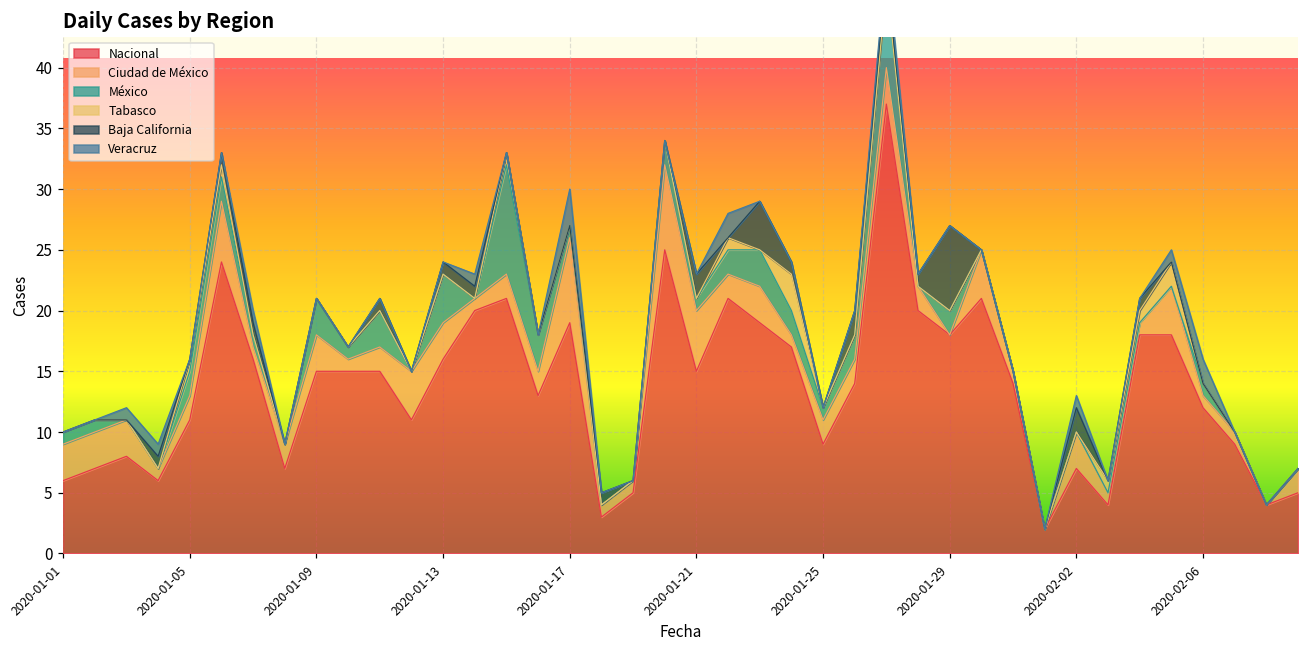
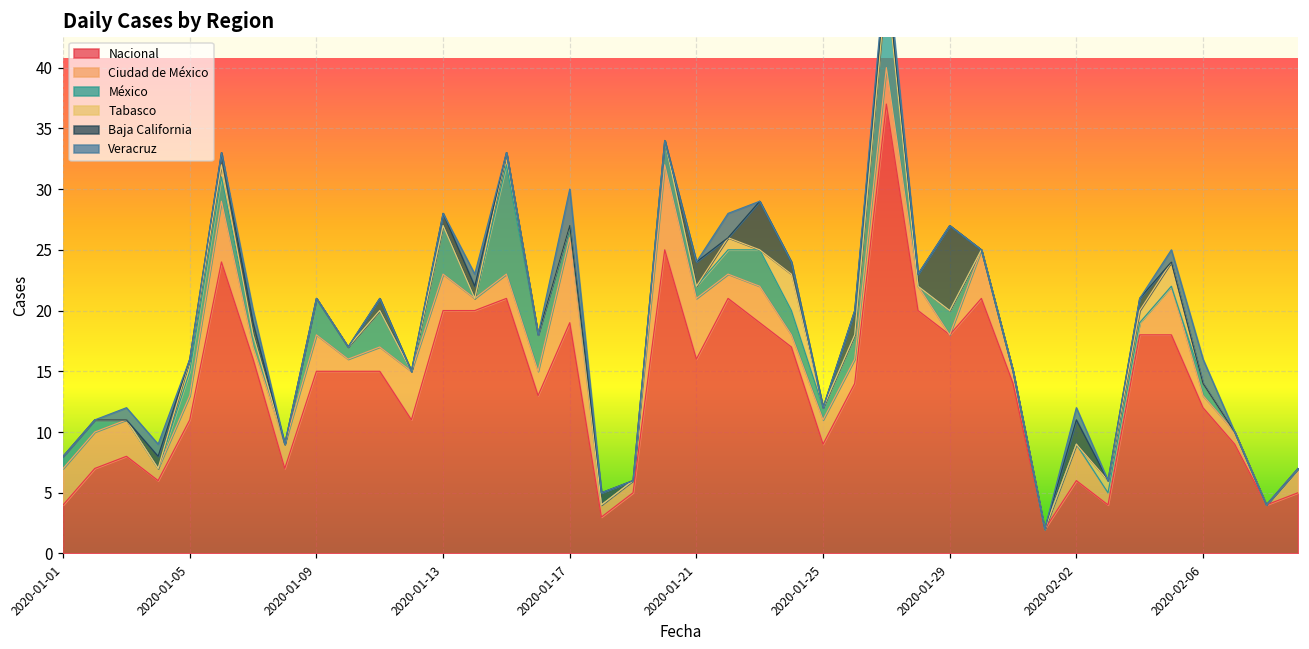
  {
    "Nacional": {
-     "2020-01-01": 6,
+     "2020-01-01": 4,
      "2020-01-05": 11,
      "2020-01-09": 15,
-     "2020-01-13": 16,
+     "2020-01-13": 20,
      "2020-01-17": 19,
-     "2020-01-21": 15,
+     "2020-01-21": 16,
      "2020-01-25": 9,
-     "2020-02-02": 7,
+     "2020-02-02": 6,
      "2020-02-06": 12
    },
    "Baja California": {
      "2020-02-02": 2
    }
  }
